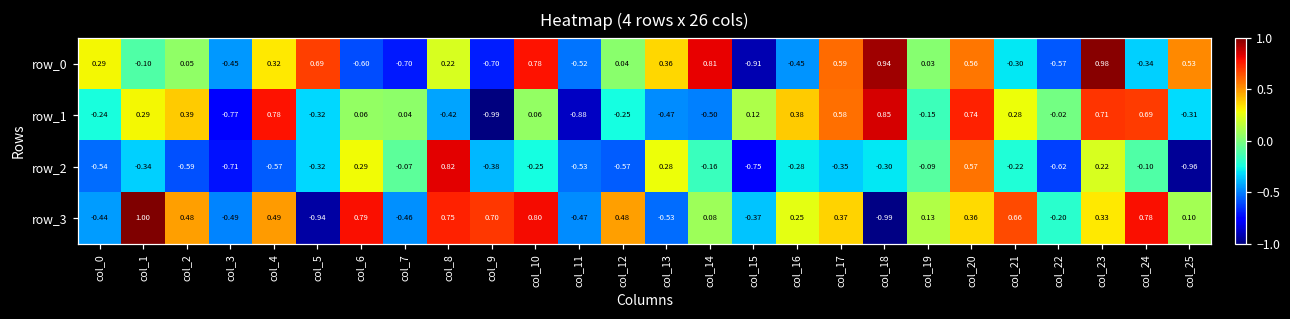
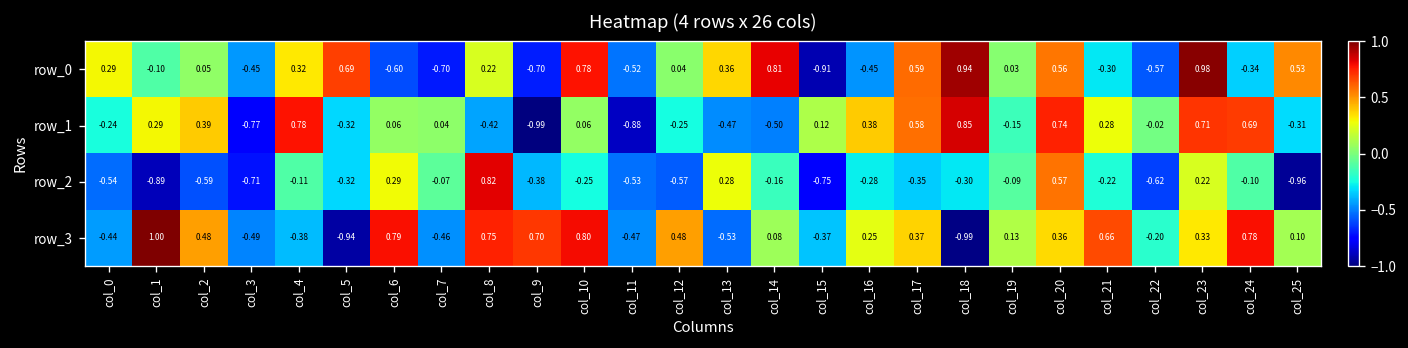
  {
    "row_0": {
      "col_0": 0.29,
      "col_1": -0.10,
      "col_2": 0.05,
      "col_3": -0.45,
      "col_4": 0.32,
      "col_5": 0.69,
      "col_6": -0.60,
      "col_7": -0.70,
      "col_8": 0.22,
      "col_9": -0.70,
      "col_10": 0.78,
      "col_11": -0.52,
      "col_12": 0.04,
      "col_13": 0.36,
      "col_14": 0.81,
      "col_15": -0.91,
      "col_16": -0.45,
      "col_17": 0.59,
      "col_18": 0.94,
      "col_19": 0.03,
      "col_20": 0.56,
      "col_21": -0.30,
      "col_22": -0.57,
      "col_23": 0.98,
      "col_24": -0.34,
      "col_25": 0.53
    },
    "row_1": {
      "col_0": -0.24,
      "col_1": 0.29,
      "col_2": 0.39,
      "col_3": -0.77,
      "col_4": 0.78,
      "col_5": -0.32,
      "col_6": 0.06,
      "col_7": 0.04,
      "col_8": -0.42,
      "col_9": -0.99,
      "col_10": 0.06,
      "col_11": -0.88,
      "col_12": -0.25,
      "col_13": -0.47,
      "col_14": -0.50,
      "col_15": 0.12,
      "col_16": 0.38,
      "col_17": 0.58,
      "col_18": 0.85,
      "col_19": -0.15,
      "col_20": 0.74,
      "col_21": 0.28,
      "col_22": -0.02,
      "col_23": 0.71,
      "col_24": 0.69,
      "col_25": -0.31
    },
    "row_2": {
      "col_0": -0.54,
-     "col_1": -0.34,
+     "col_1": -0.89,
      "col_2": -0.59,
      "col_3": -0.71,
-     "col_4": -0.57,
+     "col_4": -0.11,
      "col_5": -0.32,
      "col_6": 0.29,
      "col_7": -0.07,
      "col_8": 0.82,
      "col_9": -0.38,
      "col_10": -0.25,
      "col_11": -0.53,
      "col_12": -0.57,
      "col_13": 0.28,
      "col_14": -0.16,
      "col_15": -0.75,
      "col_16": -0.28,
      "col_17": -0.35,
      "col_18": -0.30,
      "col_19": -0.09,
      "col_20": 0.57,
      "col_21": -0.22,
      "col_22": -0.62,
      "col_23": 0.22,
      "col_24": -0.10,
      "col_25": -0.96
    },
    "row_3": {
      "col_0": -0.44,
      "col_1": 1.00,
      "col_2": 0.48,
      "col_3": -0.49,
-     "col_4": 0.49,
+     "col_4": -0.38,
      "col_5": -0.94,
      "col_6": 0.79,
      "col_7": -0.46,
      "col_8": 0.75,
      "col_9": 0.70,
      "col_10": 0.80,
      "col_11": -0.47,
      "col_12": 0.48,
      "col_13": -0.53,
      "col_14": 0.08,
      "col_15": -0.37,
      "col_16": 0.25,
      "col_17": 0.37,
      "col_18": -0.99,
      "col_19": 0.13,
      "col_20": 0.36,
      "col_21": 0.66,
      "col_22": -0.20,
      "col_23": 0.33,
      "col_24": 0.78,
      "col_25": 0.10
    }
  }
